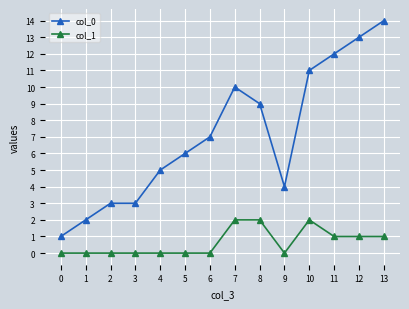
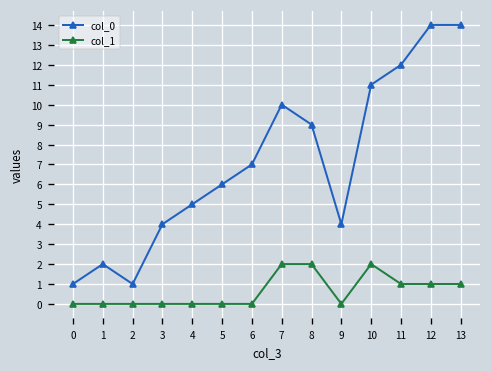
  {
    "col_0": {
      "0": 1,
      "1": 2,
-     "2": 3,
-     "3": 3,
+     "2": 1,
+     "3": 4,
      "4": 5,
      "5": 6,
      "6": 7,
      "7": 10,
      "8": 9,
      "9": 4,
      "10": 11,
      "11": 12,
-     "12": 13,
+     "12": 14,
      "13": 14
    },
    "col_1": {
      "0": 0,
      "1": 0,
      "2": 0,
      "3": 0,
      "4": 0,
      "5": 0,
      "6": 0,
      "7": 2,
      "8": 2,
      "9": 0,
      "10": 2,
      "11": 1,
      "12": 1,
      "13": 1
    }
  }
